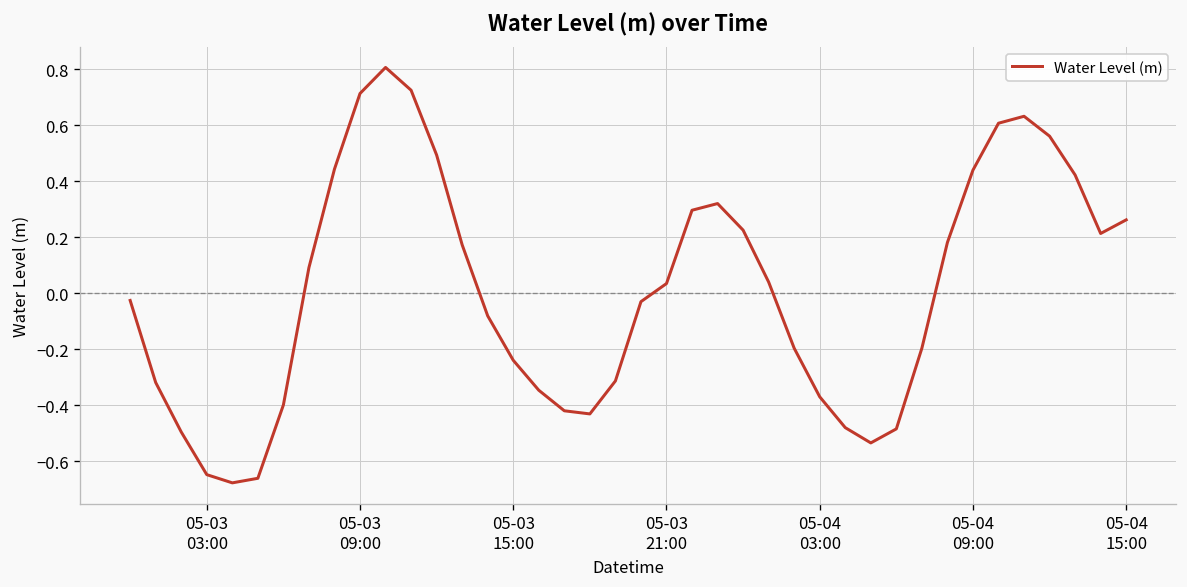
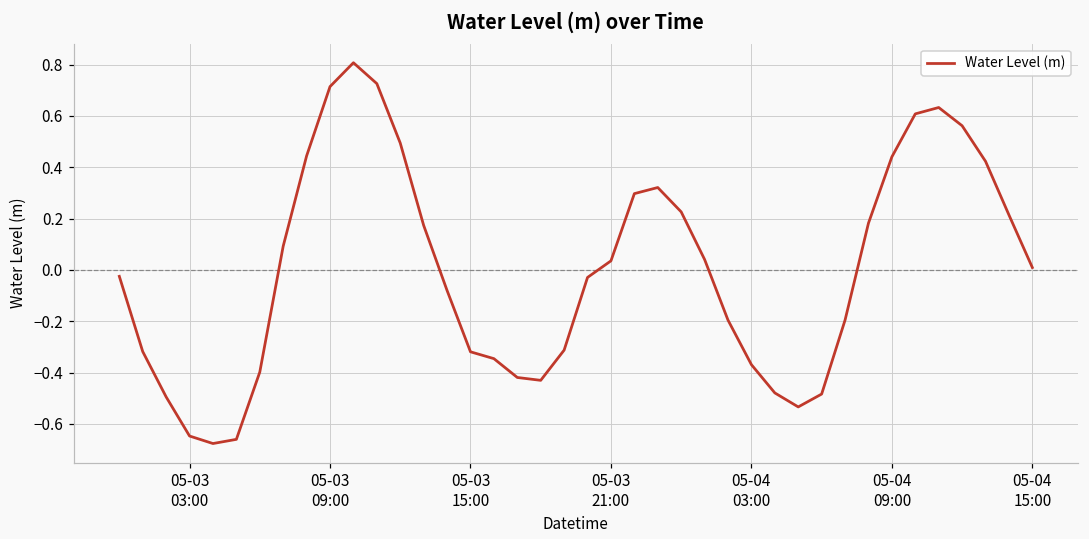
  {
    "05-03 03:00": -0.65,
    "05-03 09:00": 0.71,
-   "05-03 15:00": -0.24,
+   "05-03 15:00": -0.32,
    "05-03 21:00": 0.04,
    "05-04 03:00": -0.37,
    "05-04 09:00": 0.44,
-   "05-04 15:00": 0.26
+   "05-04 15:00": 0.01
  }
